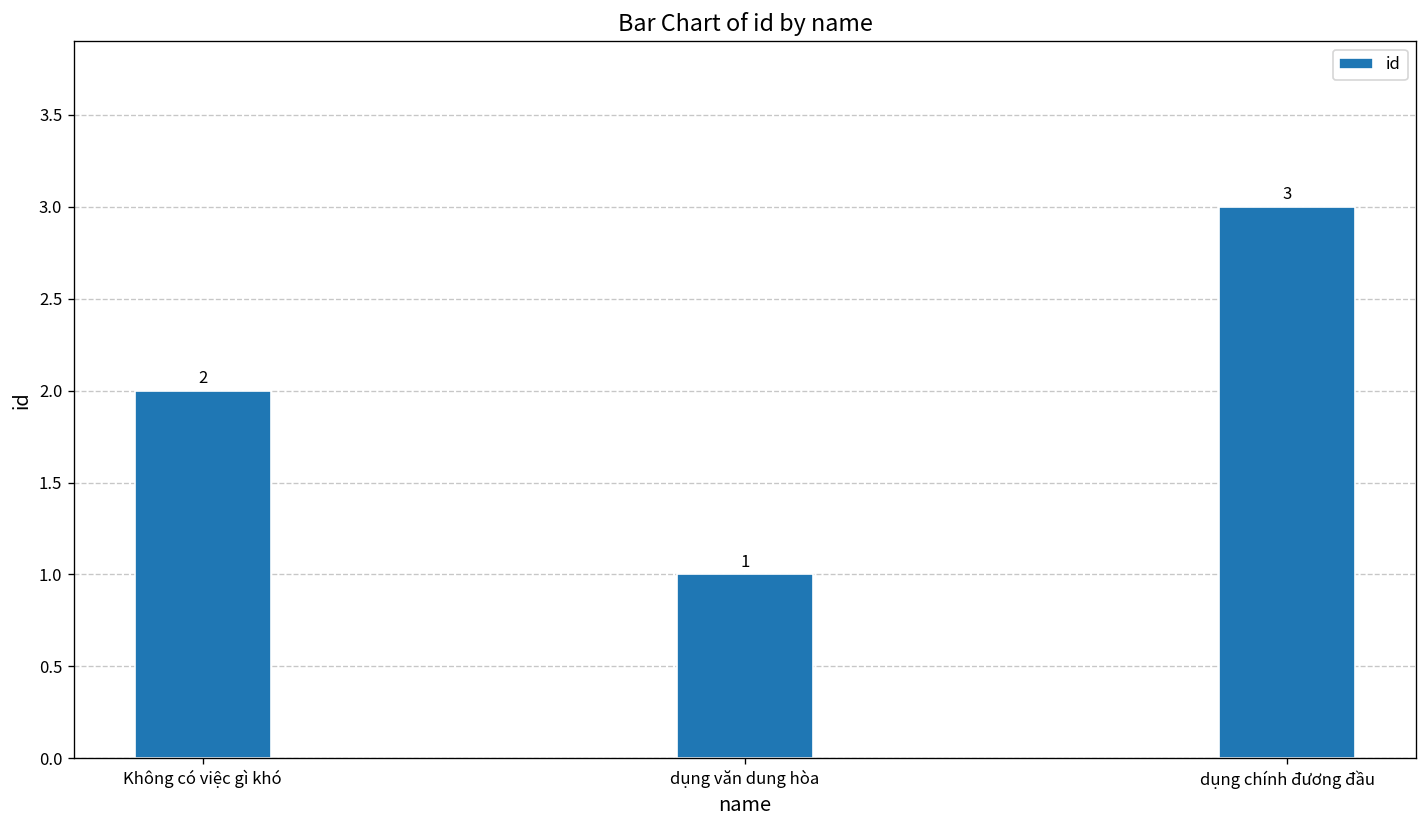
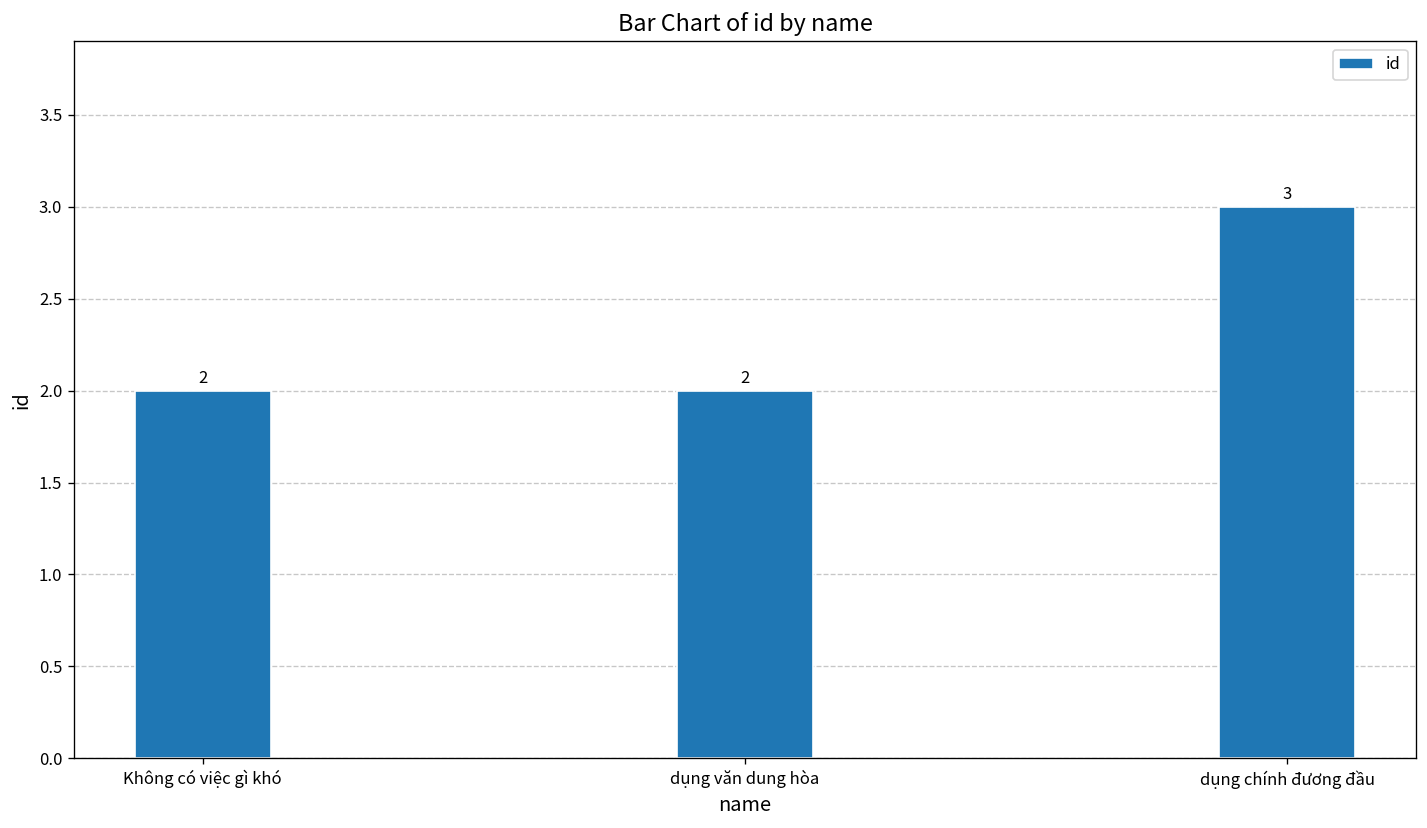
  {
    "Không có việc gì khó": 2,
-   "dụng văn dung hòa": 1,
+   "dụng văn dung hòa": 2,
    "dụng chính đương đầu": 3
  }
